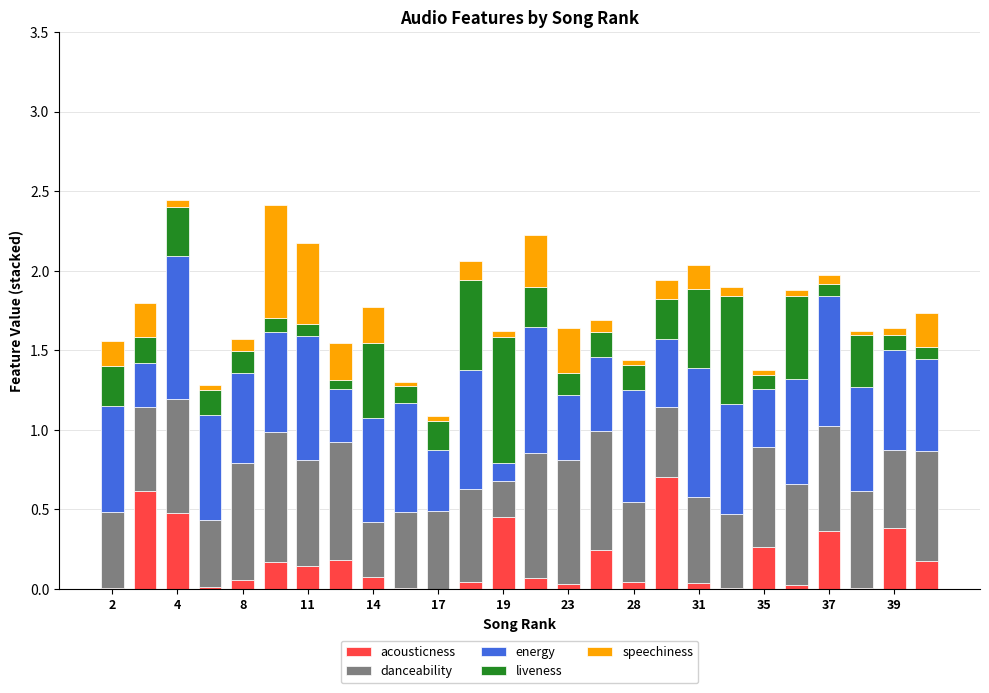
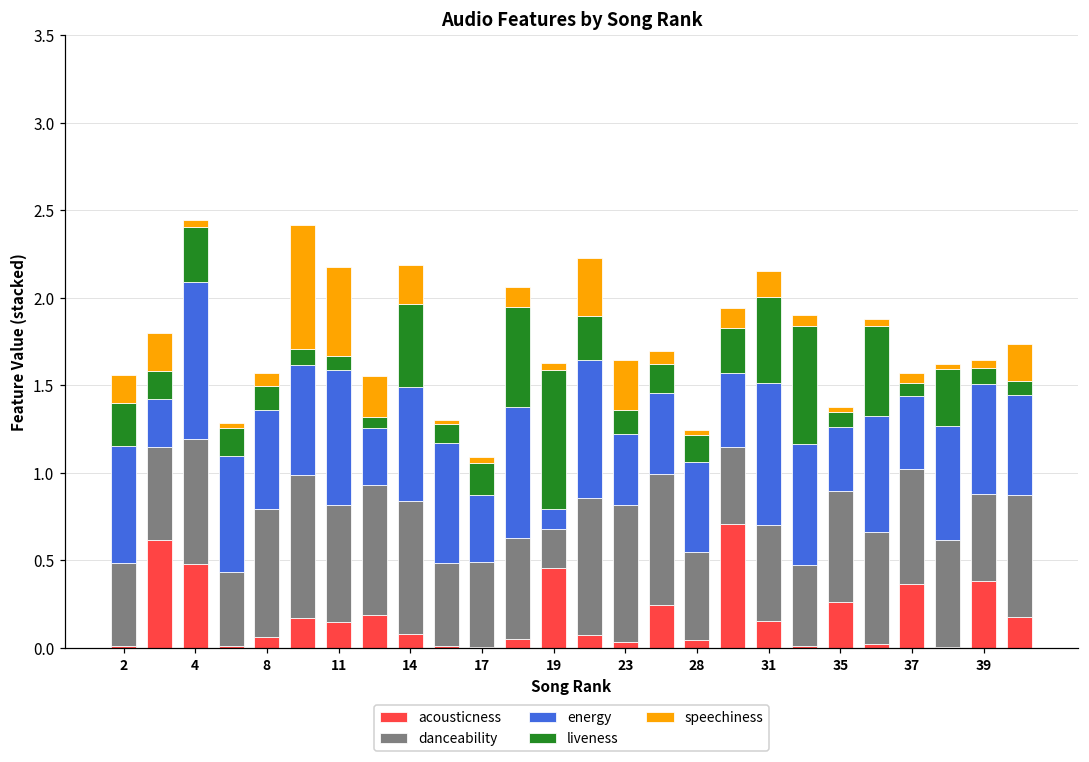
  {
    "acousticness": {
      "4": 0.48,
      "8": 0.06,
      "14": 0.08,
      "28": 0.04,
-     "31": 0.04,
+     "31": 0.15,
      "35": 0.26,
      "37": 0.37,
      "39": 0.38
    },
    "danceability": {
      "2": 0.48,
      "4": 0.71,
      "8": 0.73,
-     "14": 0.35,
+     "14": 0.76,
      "28": 0.51,
      "31": 0.54,
      "35": 0.63,
      "37": 0.66,
      "39": 0.49
    },
    "energy": {
      "2": 0.67,
      "4": 0.90,
      "8": 0.56,
      "14": 0.65,
-     "28": 0.70,
+     "28": 0.51,
      "31": 0.81,
      "35": 0.37,
-     "37": 0.82,
+     "37": 0.41,
      "39": 0.63
    },
    "liveness": {
      "2": 0.25,
      "4": 0.31,
      "8": 0.14,
      "14": 0.47,
      "28": 0.15,
      "31": 0.49,
      "35": 0.09,
      "37": 0.07,
      "39": 0.09
    },
    "speechiness": {
      "2": 0.16,
      "4": 0.04,
      "8": 0.07,
      "14": 0.23,
      "28": 0.03,
      "31": 0.15,
      "35": 0.03,
      "37": 0.06,
      "39": 0.05
    }
  }
